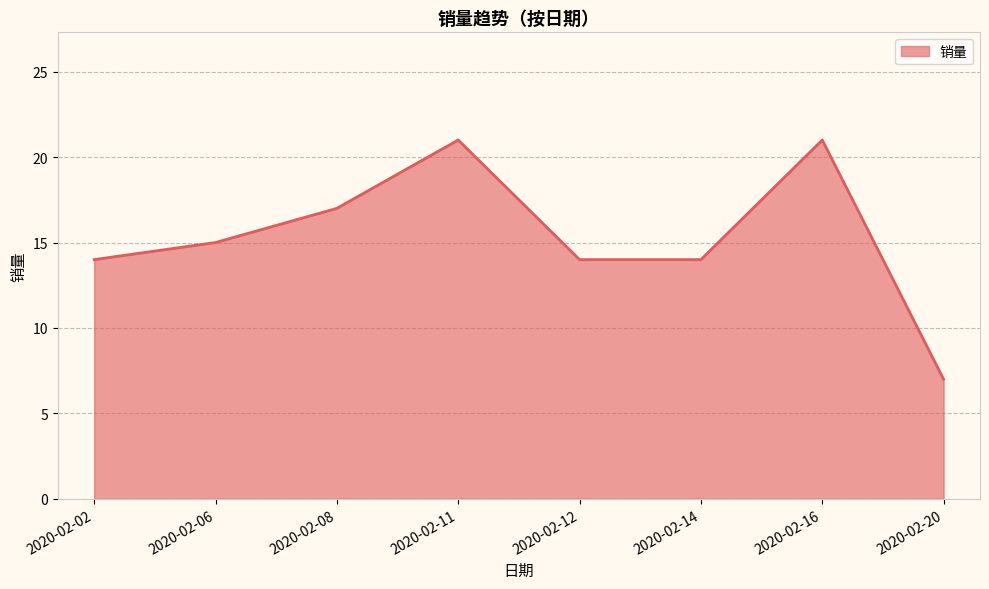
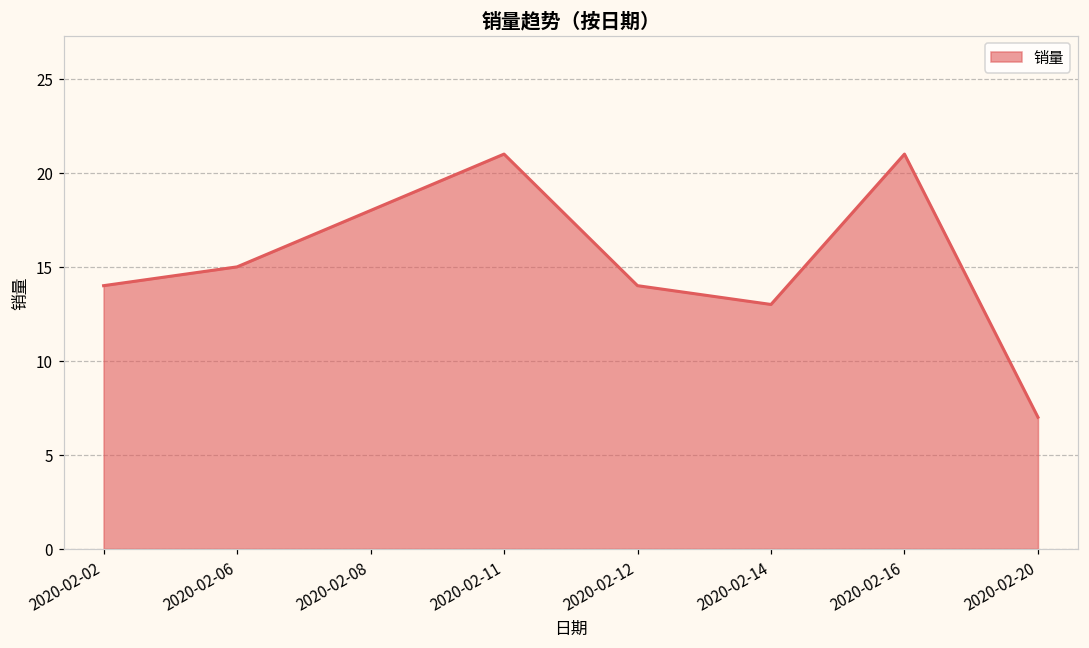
  {
    "2020-02-02": 14,
    "2020-02-06": 15,
-   "2020-02-08": 17,
+   "2020-02-08": 18,
    "2020-02-11": 21,
    "2020-02-12": 14,
-   "2020-02-14": 14,
+   "2020-02-14": 13,
    "2020-02-16": 21,
    "2020-02-20": 7
  }
